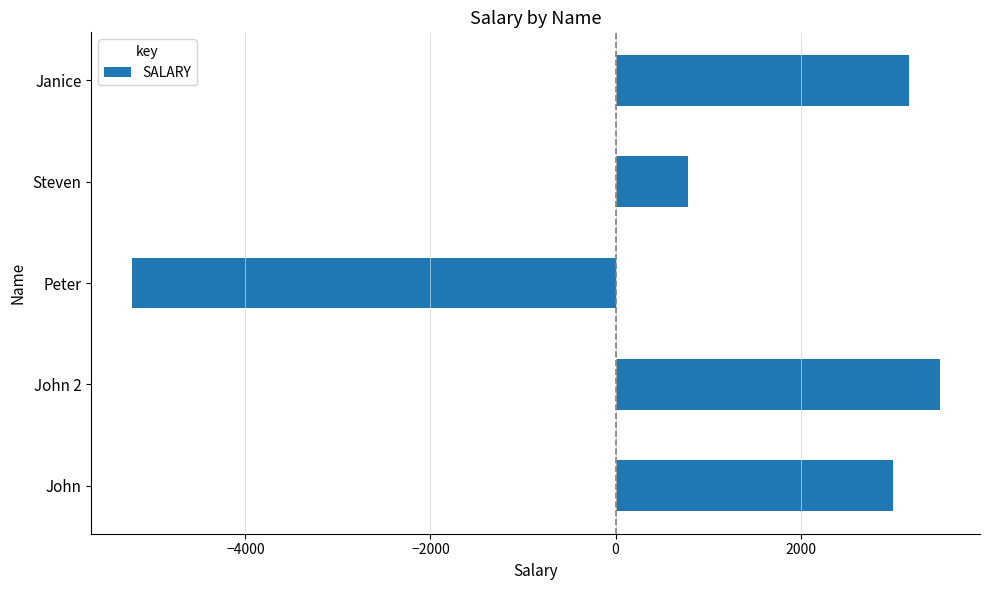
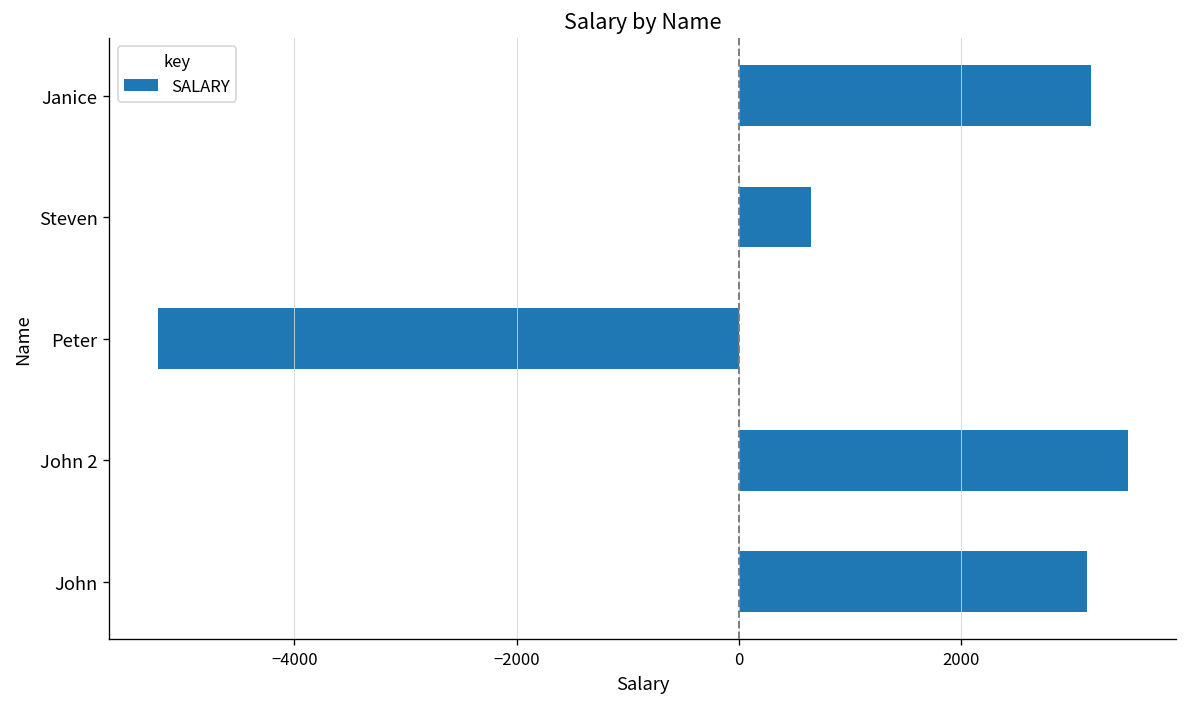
  {
    "Janice": 3200,
-   "Steven": 800,
+   "Steven": 700,
    "Peter": -5200,
    "John 2": 3500,
-   "John": 3000
+   "John": 3100
  }
